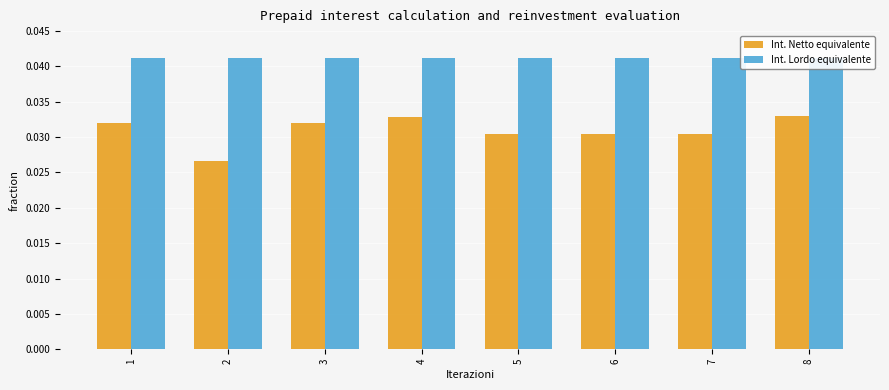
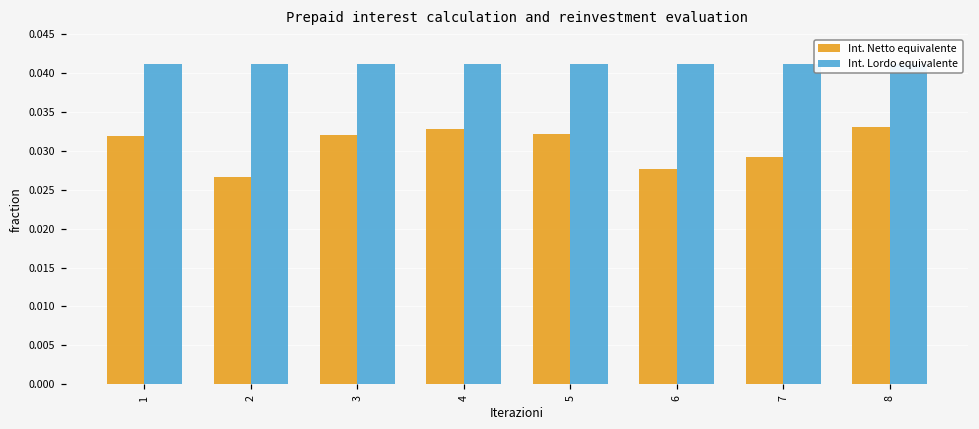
  {
    "Int. Netto equivalente": {
      "1": 0.032,
      "2": 0.027,
      "3": 0.032,
      "4": 0.033,
-     "5": 0.031,
-     "6": 0.031,
-     "7": 0.031,
+     "5": 0.032,
+     "6": 0.028,
+     "7": 0.029,
      "8": 0.033
    },
    "Int. Lordo equivalente": {
      "1": 0.041,
      "2": 0.041,
      "3": 0.041,
      "4": 0.041,
      "5": 0.041,
      "6": 0.041,
      "7": 0.041
    }
  }
